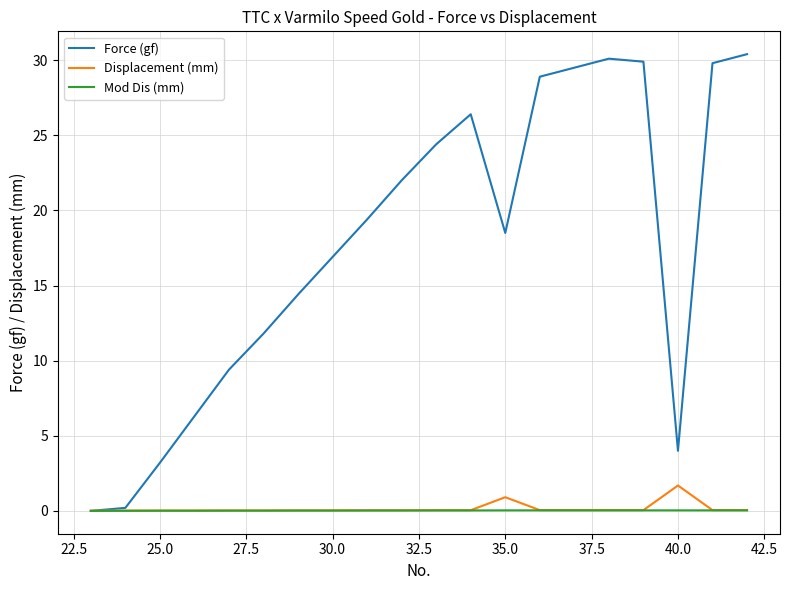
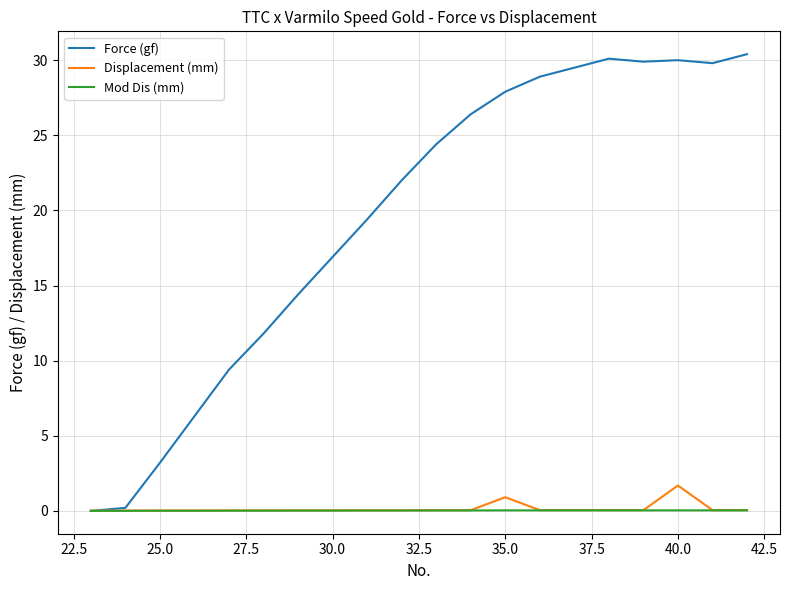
  {
    "Force (gf)": {
      "25.0": 3.2,
      "30.0": 16.9,
-     "35.0": 18.5,
-     "40.0": 4
+     "35.0": 27.9,
+     "40.0": 30
    },
    "Displacement (mm)": {
      "35.0": 0.9,
      "40.0": 1.7
    },
    "Mod Dis (mm)": {
      "35.0": 0.0,
      "40.0": 0.0
    }
  }
